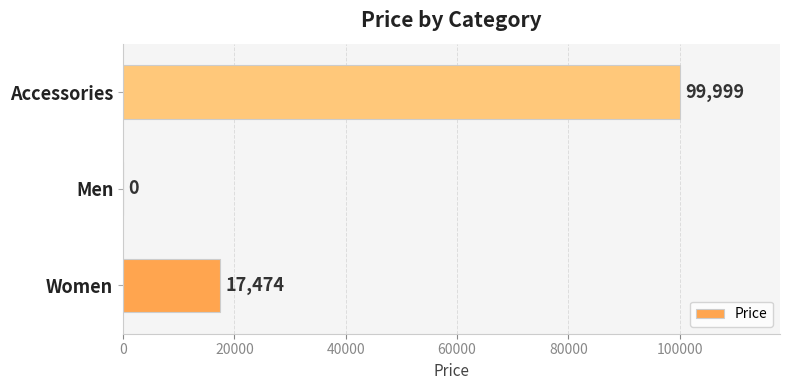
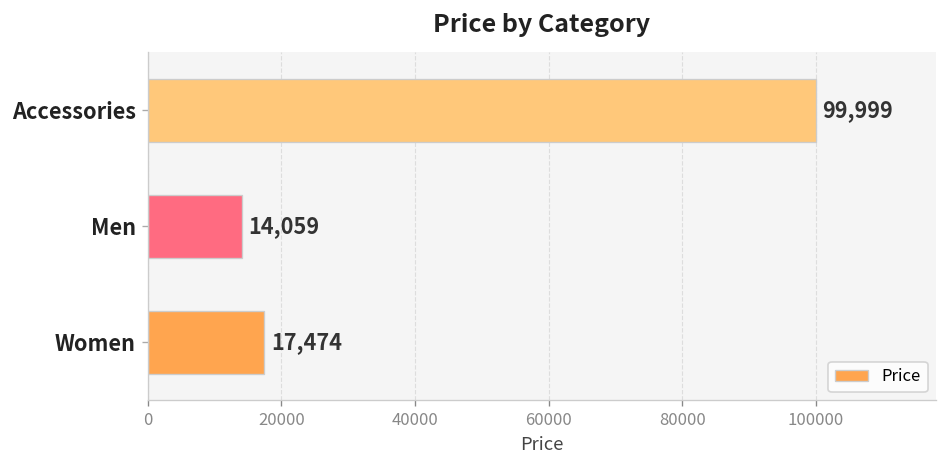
  {
    "Accessories": "99,999",
-   "Men": "0",
+   "Men": "14,059",
    "Women": "17,474"
  }
